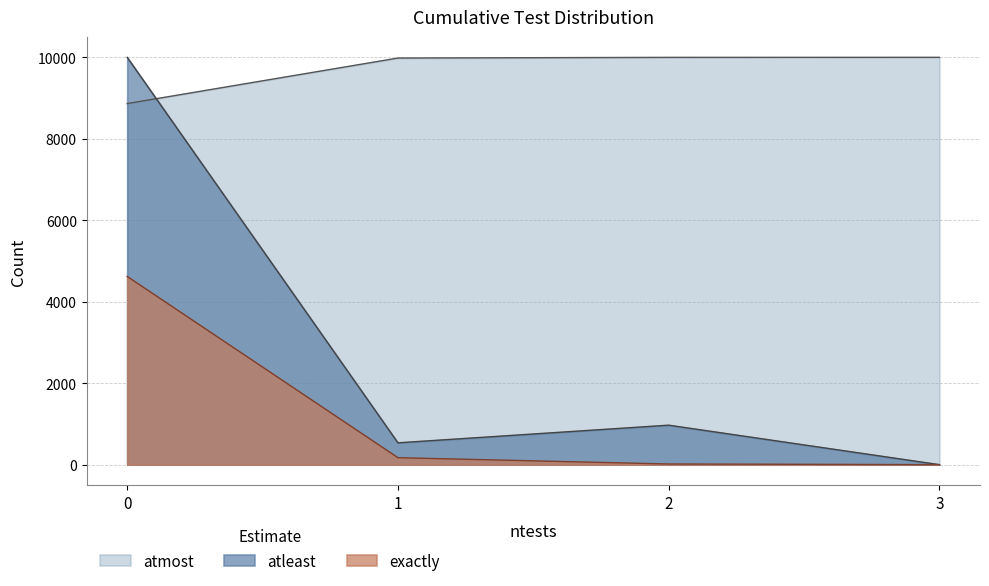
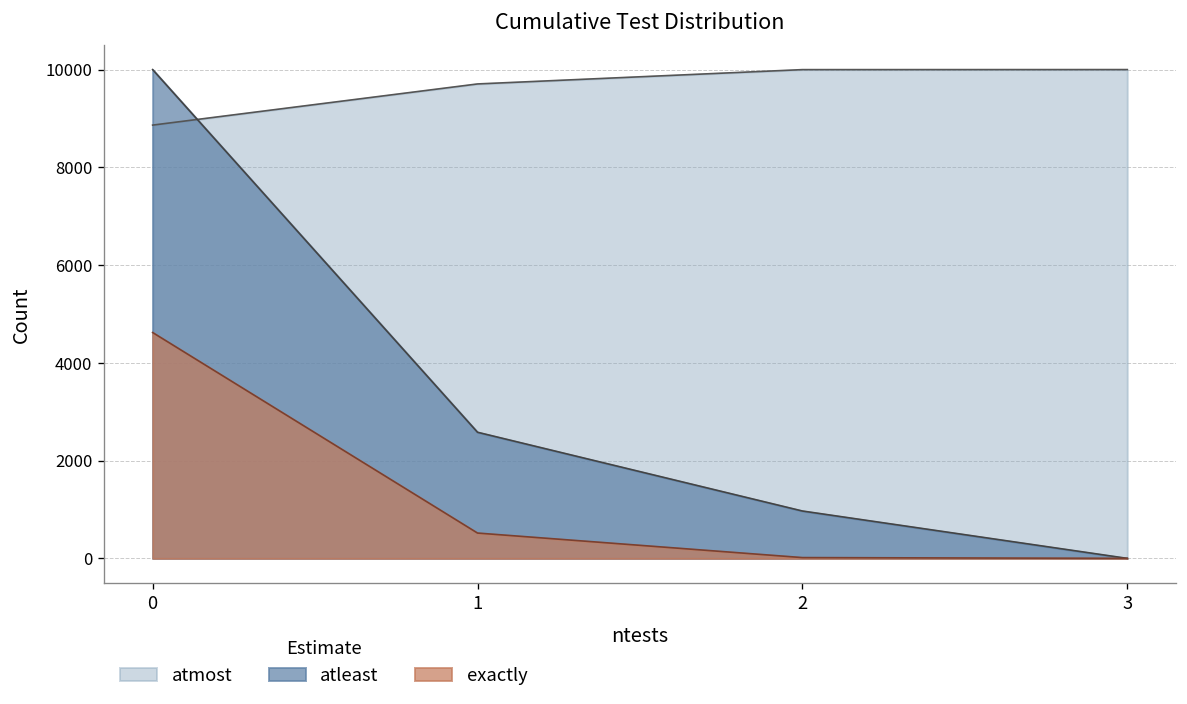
  {
    "atmost": {
      "0": 8900,
-     "1": 10000,
+     "1": 9700,
      "2": 10000,
      "3": 10000
    },
    "atleast": {
      "0": 10000,
-     "1": 500,
+     "1": 2600,
      "2": 1000
    },
    "exactly": {
      "0": 4600,
-     "1": 200,
+     "1": 500,
      "2": 0
    }
  }
